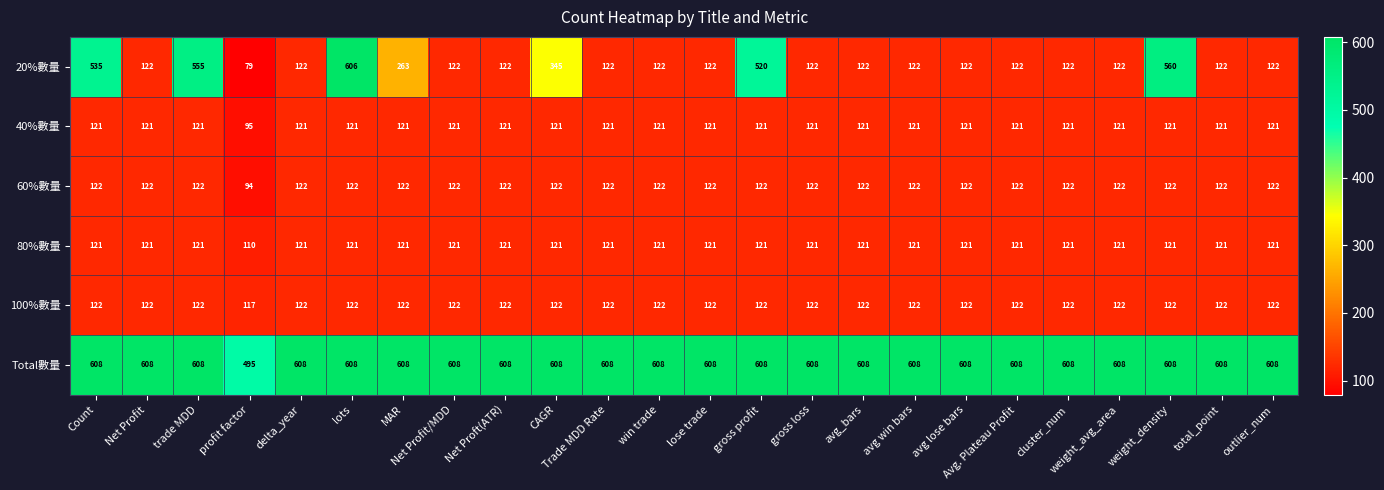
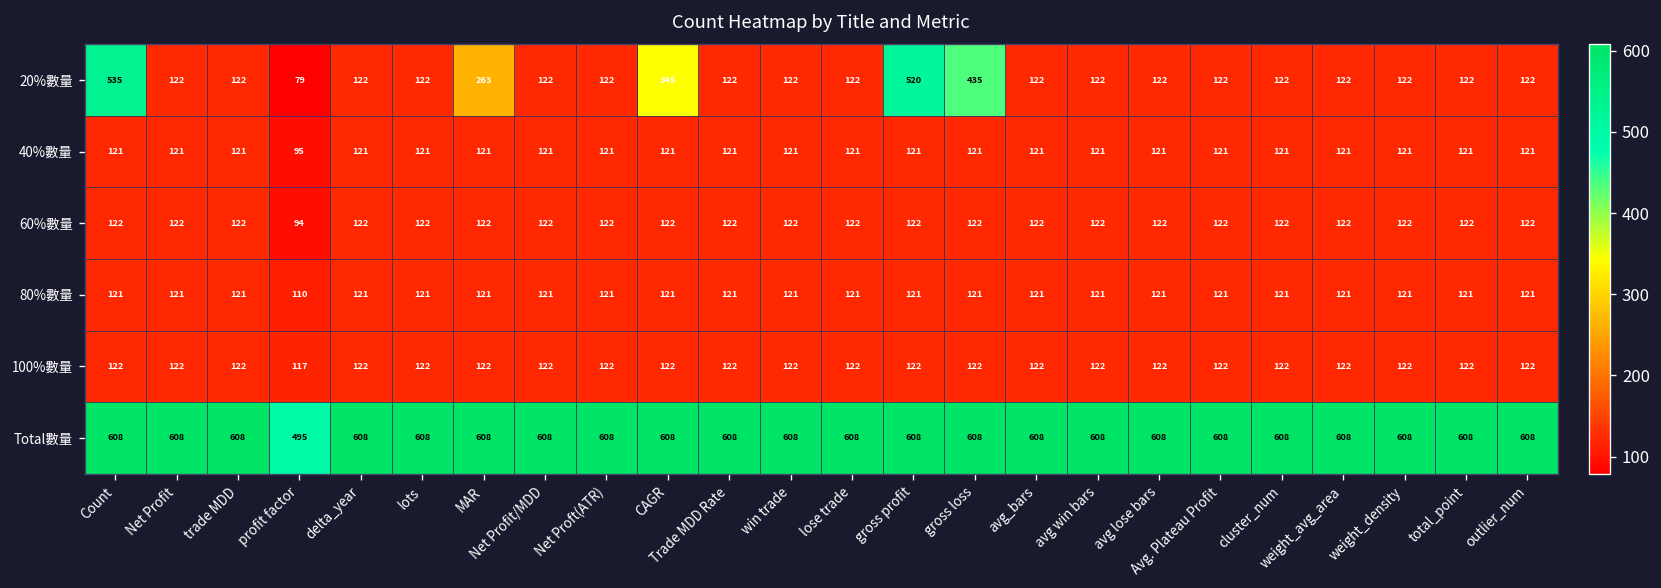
  {
    "20%數量": {
      "Count": 535,
      "Net Profit": 122,
-     "trade MDD": 555,
+     "trade MDD": 122,
      "profit factor": 79,
      "delta_year": 122,
-     "lots": 606,
+     "lots": 122,
      "MAR": 263,
      "Net Profit/MDD": 122,
      "Net Proft(ATR)": 122,
      "CAGR": 345,
      "Trade MDD Rate": 122,
      "win trade": 122,
      "lose trade": 122,
      "gross profit": 520,
-     "gross loss": 122,
+     "gross loss": 435,
      "avg_bars": 122,
      "avg win bars": 122,
      "avg lose bars": 122,
      "Avg. Plateau Profit": 122,
      "cluster_num": 122,
      "weight_avg_area": 122,
-     "weight_density": 560,
+     "weight_density": 122,
      "total_point": 122,
      "outlier_num": 122
    },
    "40%數量": {
      "Count": 121,
      "Net Profit": 121,
      "trade MDD": 121,
      "profit factor": 95,
      "delta_year": 121,
      "lots": 121,
      "MAR": 121,
      "Net Profit/MDD": 121,
      "Net Proft(ATR)": 121,
      "CAGR": 121,
      "Trade MDD Rate": 121,
      "win trade": 121,
      "lose trade": 121,
      "gross profit": 121,
      "gross loss": 121,
      "avg_bars": 121,
      "avg win bars": 121,
      "avg lose bars": 121,
      "Avg. Plateau Profit": 121,
      "cluster_num": 121,
      "weight_avg_area": 121,
      "weight_density": 121,
      "total_point": 121,
      "outlier_num": 121
    },
    "60%數量": {
      "Count": 122,
      "Net Profit": 122,
      "trade MDD": 122,
      "profit factor": 94,
      "delta_year": 122,
      "lots": 122,
      "MAR": 122,
      "Net Profit/MDD": 122,
      "Net Proft(ATR)": 122,
      "CAGR": 122,
      "Trade MDD Rate": 122,
      "win trade": 122,
      "lose trade": 122,
      "gross profit": 122,
      "gross loss": 122,
      "avg_bars": 122,
      "avg win bars": 122,
      "avg lose bars": 122,
      "Avg. Plateau Profit": 122,
      "cluster_num": 122,
      "weight_avg_area": 122,
      "weight_density": 122,
      "total_point": 122,
      "outlier_num": 122
    },
    "80%數量": {
      "Count": 121,
      "Net Profit": 121,
      "trade MDD": 121,
      "profit factor": 110,
      "delta_year": 121,
      "lots": 121,
      "MAR": 121,
      "Net Profit/MDD": 121,
      "Net Proft(ATR)": 121,
      "CAGR": 121,
      "Trade MDD Rate": 121,
      "win trade": 121,
      "lose trade": 121,
      "gross profit": 121,
      "gross loss": 121,
      "avg_bars": 121,
      "avg win bars": 121,
      "avg lose bars": 121,
      "Avg. Plateau Profit": 121,
      "cluster_num": 121,
      "weight_avg_area": 121,
      "weight_density": 121,
      "total_point": 121,
      "outlier_num": 121
    },
    "100%數量": {
      "Count": 122,
      "Net Profit": 122,
      "trade MDD": 122,
      "profit factor": 117,
      "delta_year": 122,
      "lots": 122,
      "MAR": 122,
      "Net Profit/MDD": 122,
      "Net Proft(ATR)": 122,
      "CAGR": 122,
      "Trade MDD Rate": 122,
      "win trade": 122,
      "lose trade": 122,
      "gross profit": 122,
      "gross loss": 122,
      "avg_bars": 122,
      "avg win bars": 122,
      "avg lose bars": 122,
      "Avg. Plateau Profit": 122,
      "cluster_num": 122,
      "weight_avg_area": 122,
      "weight_density": 122,
      "total_point": 122,
      "outlier_num": 122
    },
    "Total數量": {
      "Count": 608,
      "Net Profit": 608,
      "trade MDD": 608,
      "profit factor": 495,
      "delta_year": 608,
      "lots": 608,
      "MAR": 608,
      "Net Profit/MDD": 608,
      "Net Proft(ATR)": 608,
      "CAGR": 608,
      "Trade MDD Rate": 608,
      "win trade": 608,
      "lose trade": 608,
      "gross profit": 608,
      "gross loss": 608,
      "avg_bars": 608,
      "avg win bars": 608,
      "avg lose bars": 608,
      "Avg. Plateau Profit": 608,
      "cluster_num": 608,
      "weight_avg_area": 608,
      "weight_density": 608,
      "total_point": 608,
      "outlier_num": 608
    }
  }
